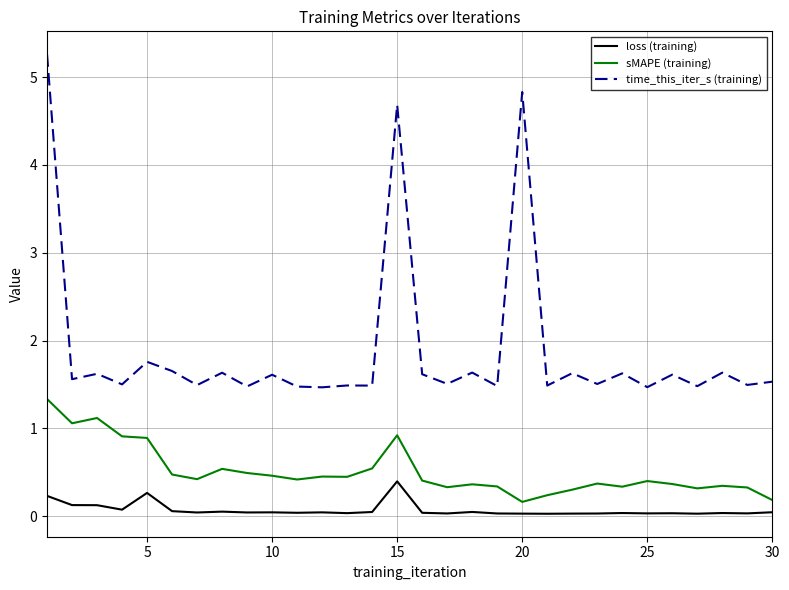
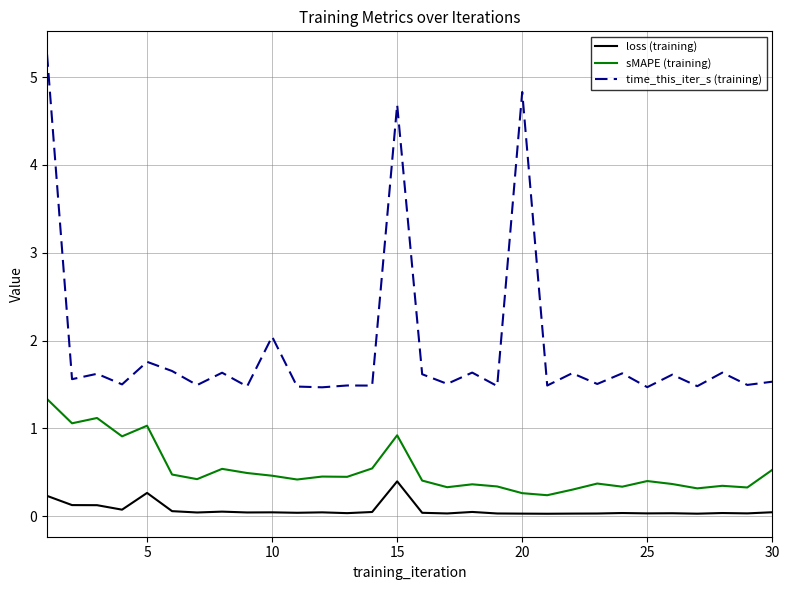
  {
    "loss (training)": {
      "5": 0.3,
      "10": 0.0,
      "15": 0.4,
      "20": 0.0,
      "25": 0.0,
      "30": 0.0
    },
    "sMAPE (training)": {
-     "5": 0.9,
+     "5": 1.0,
      "10": 0.5,
      "15": 0.9,
-     "20": 0.2,
+     "20": 0.3,
      "25": 0.4,
-     "30": 0.2
+     "30": 0.5
    },
    "time_this_iter_s (training)": {
      "5": 1.8,
-     "10": 1.6,
+     "10": 2.0,
      "15": 4.7,
      "20": 4.8,
      "25": 1.5,
      "30": 1.5
    }
  }
